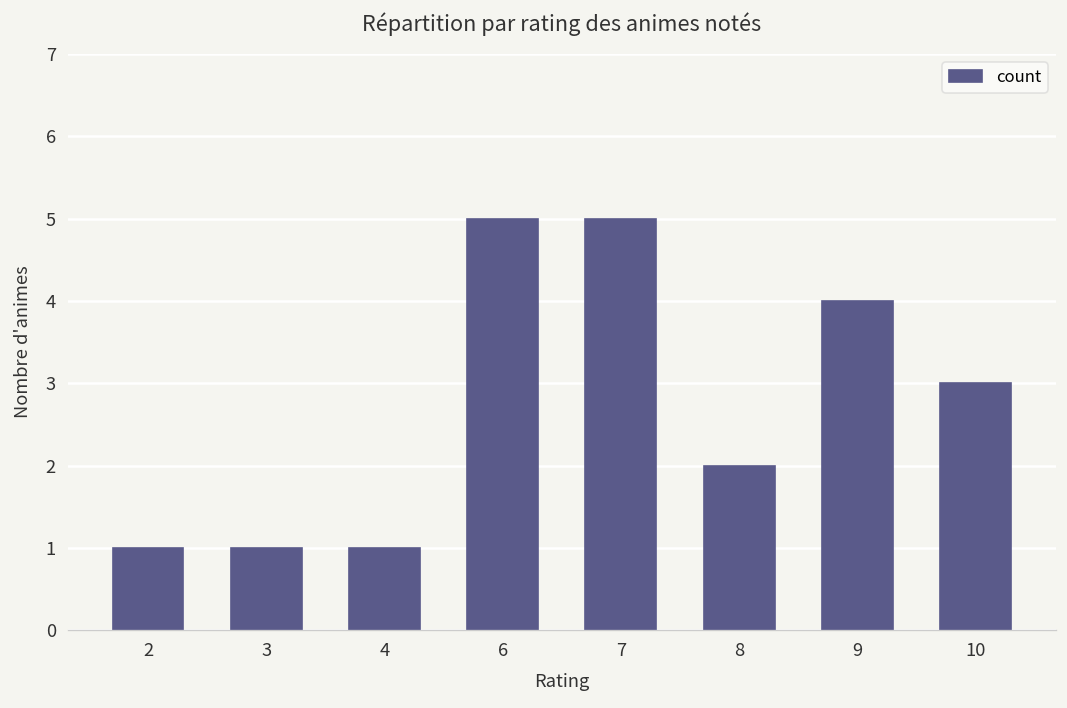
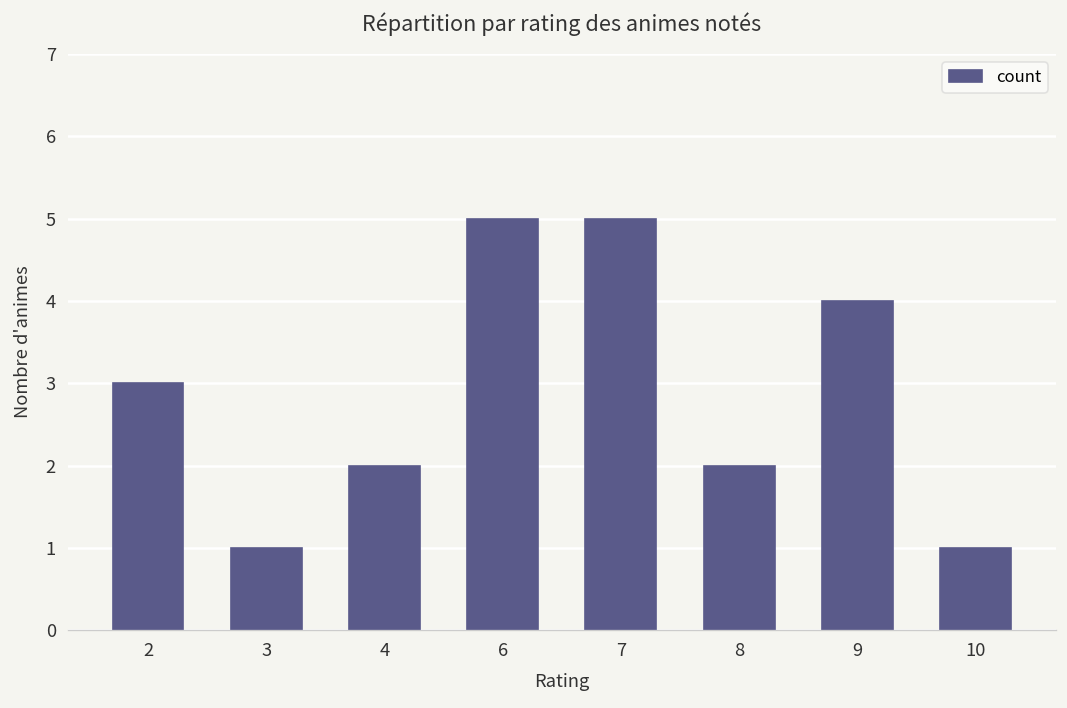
  {
-   "2": 1,
+   "2": 3,
    "3": 1,
-   "4": 1,
+   "4": 2,
    "6": 5,
    "7": 5,
    "8": 2,
    "9": 4,
-   "10": 3
+   "10": 1
  }
